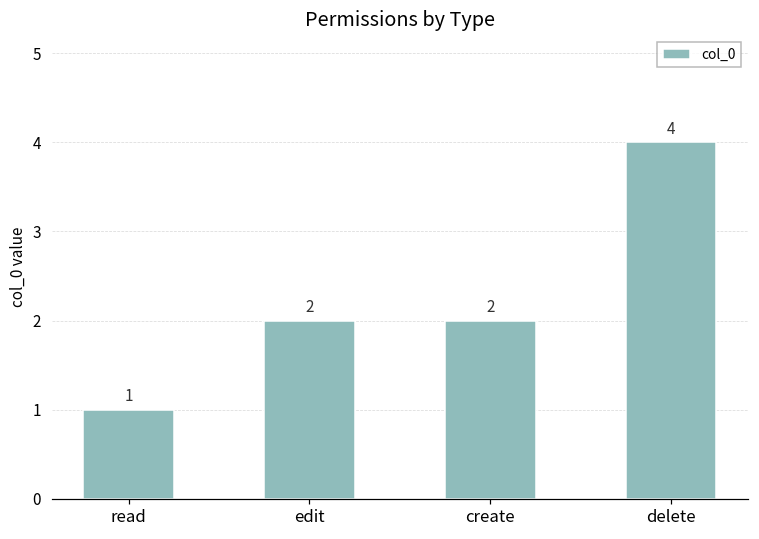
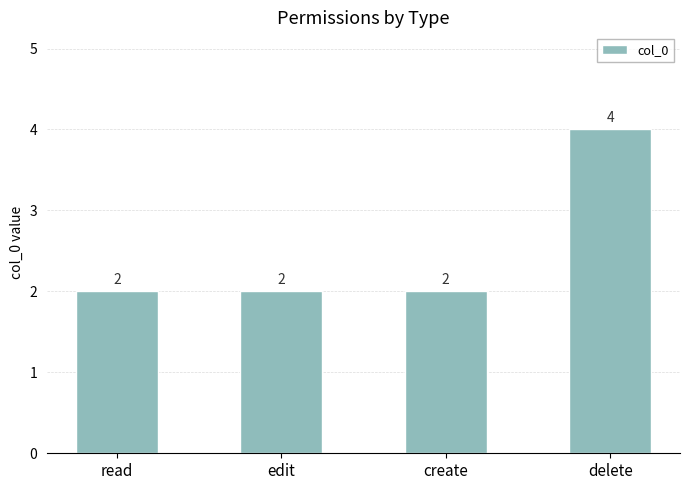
  {
-   "read": 1,
+   "read": 2,
    "edit": 2,
    "create": 2,
    "delete": 4
  }
